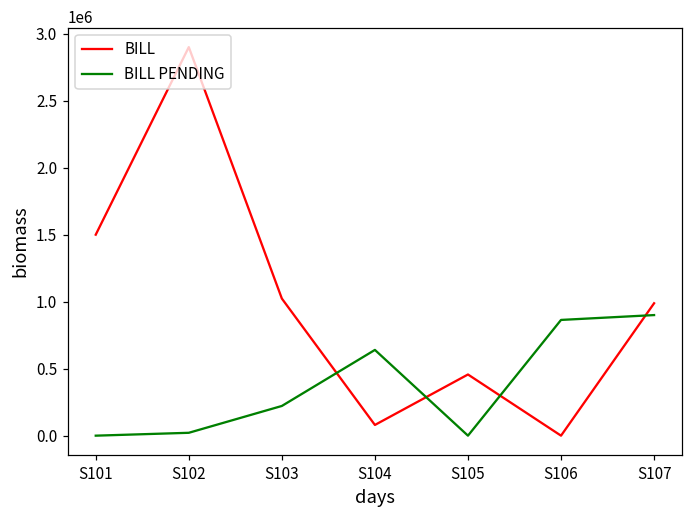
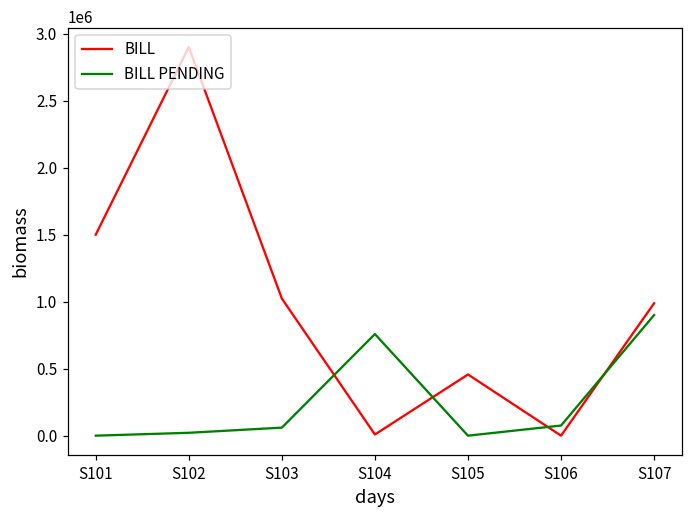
  {
    "BILL": {
      "S101": 1500000,
      "S103": 1020000,
-     "S104": 80000,
+     "S104": 10000,
      "S105": 460000,
      "S106": 0,
      "S107": 990000
    },
    "BILL PENDING": {
      "S101": 0,
      "S102": 20000,
-     "S103": 220000,
-     "S104": 640000,
+     "S103": 60000,
+     "S104": 760000,
      "S105": 0,
-     "S106": 860000,
+     "S106": 80000,
      "S107": 900000
    }
  }
